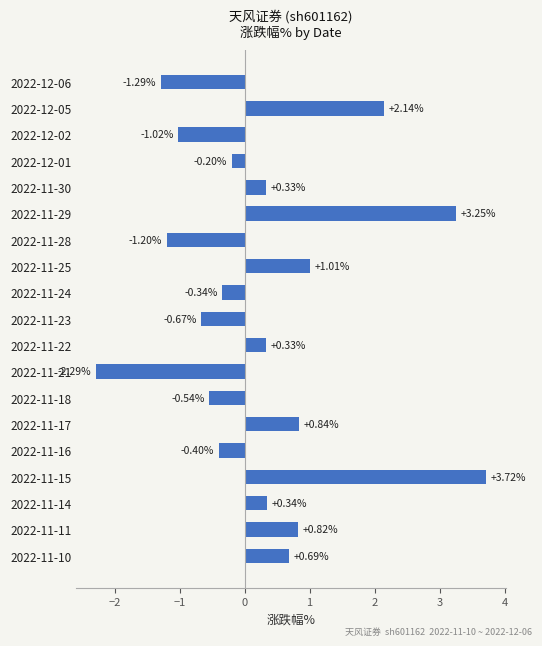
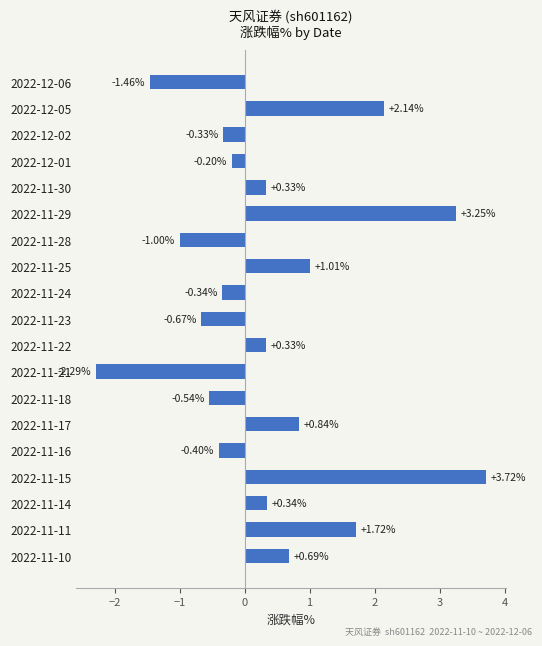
  {
-   "2022-12-06": "-1.29%",
+   "2022-12-06": "-1.46%",
    "2022-12-05": "+2.14%",
-   "2022-12-02": "-1.02%",
+   "2022-12-02": "-0.33%",
    "2022-12-01": "-0.20%",
    "2022-11-30": "+0.33%",
    "2022-11-29": "+3.25%",
-   "2022-11-28": "-1.20%",
+   "2022-11-28": "-1.00%",
    "2022-11-25": "+1.01%",
    "2022-11-24": "-0.34%",
    "2022-11-23": "-0.67%",
    "2022-11-22": "+0.33%",
    "2022-11-21": "-2.29%",
    "2022-11-18": "-0.54%",
    "2022-11-17": "+0.84%",
    "2022-11-16": "-0.40%",
    "2022-11-15": "+3.72%",
    "2022-11-14": "+0.34%",
-   "2022-11-11": "+0.82%",
+   "2022-11-11": "+1.72%",
    "2022-11-10": "+0.69%"
  }
